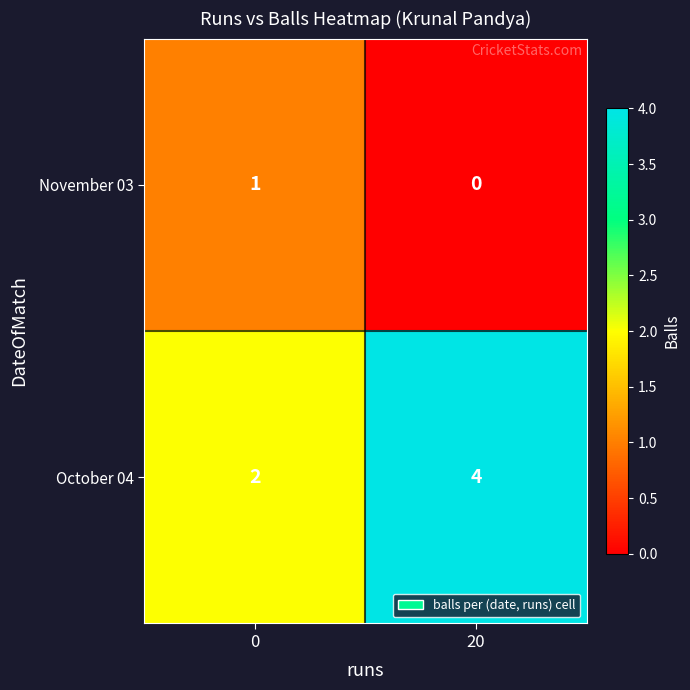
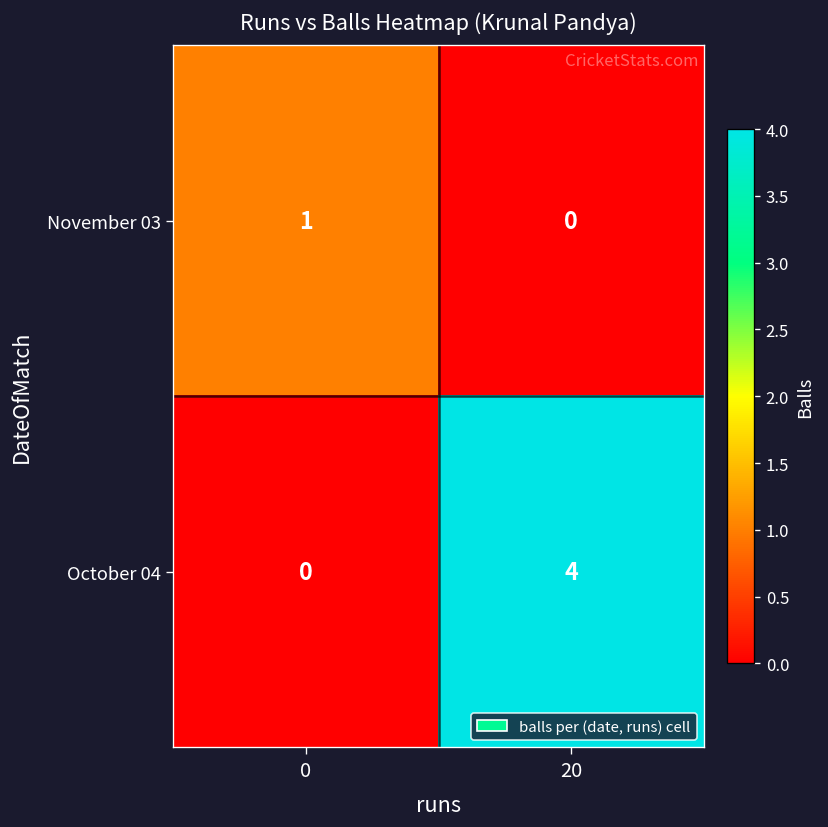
  {
    "November 03": {
      "0": 1
    },
    "October 04": {
-     "0": 2,
+     "0": 0,
      "20": 4
    }
  }
